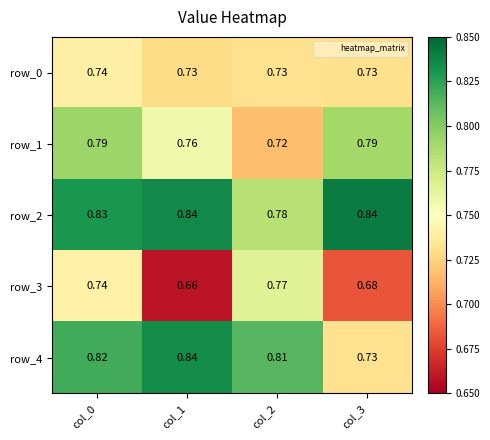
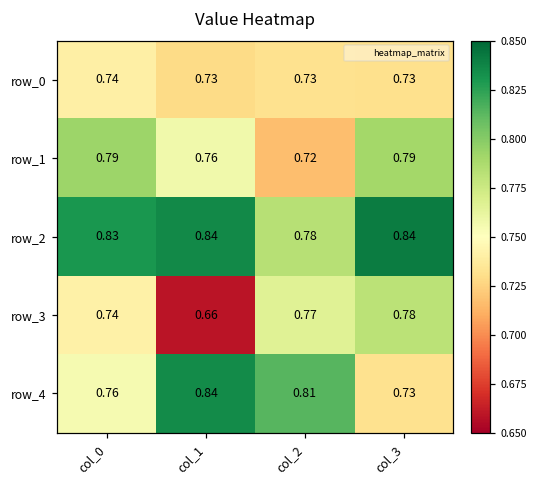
  {
    "row_0": {
      "col_0": 0.74,
      "col_1": 0.73,
      "col_2": 0.73,
      "col_3": 0.73
    },
    "row_1": {
      "col_0": 0.79,
      "col_1": 0.76,
      "col_2": 0.72,
      "col_3": 0.79
    },
    "row_2": {
      "col_0": 0.83,
      "col_1": 0.84,
      "col_2": 0.78,
      "col_3": 0.84
    },
    "row_3": {
      "col_0": 0.74,
      "col_1": 0.66,
      "col_2": 0.77,
-     "col_3": 0.68
+     "col_3": 0.78
    },
    "row_4": {
-     "col_0": 0.82,
+     "col_0": 0.76,
      "col_1": 0.84,
      "col_2": 0.81,
      "col_3": 0.73
    }
  }
